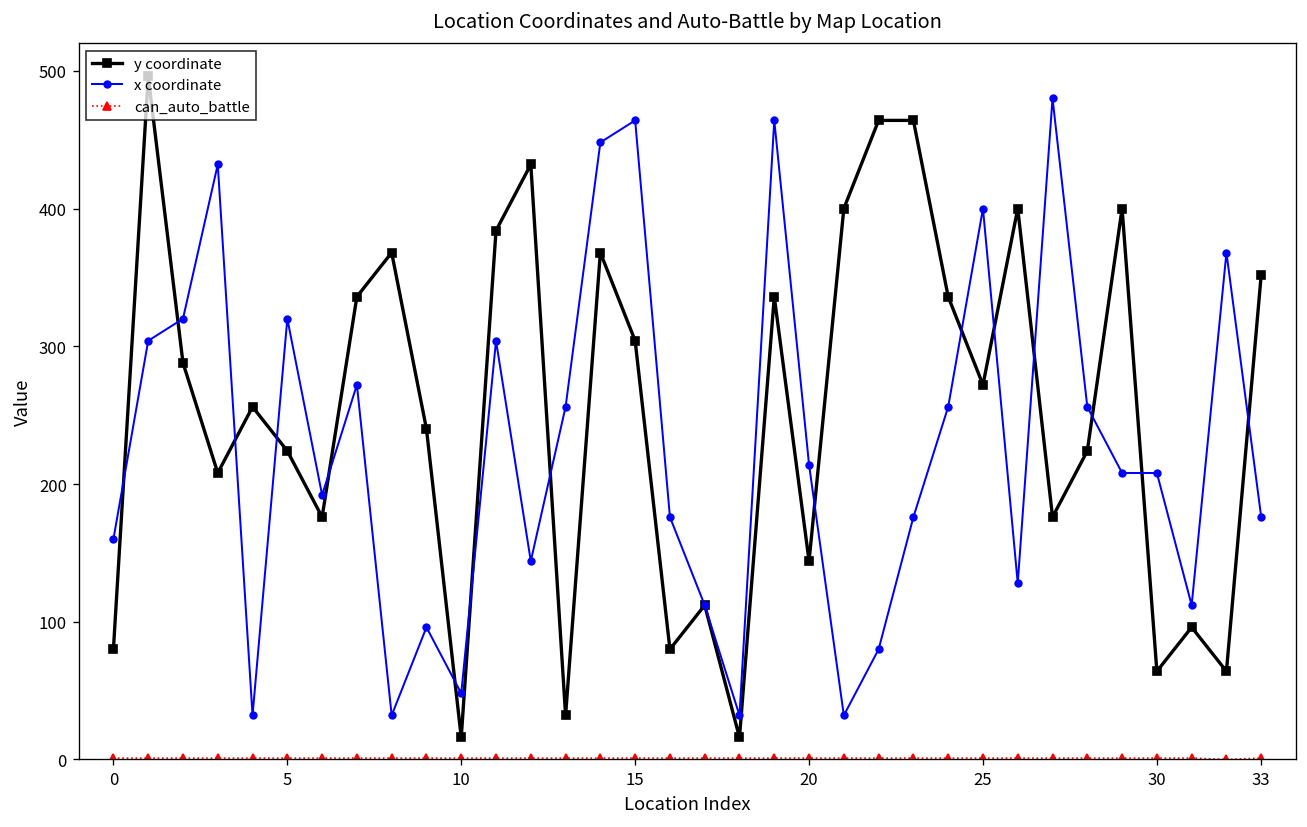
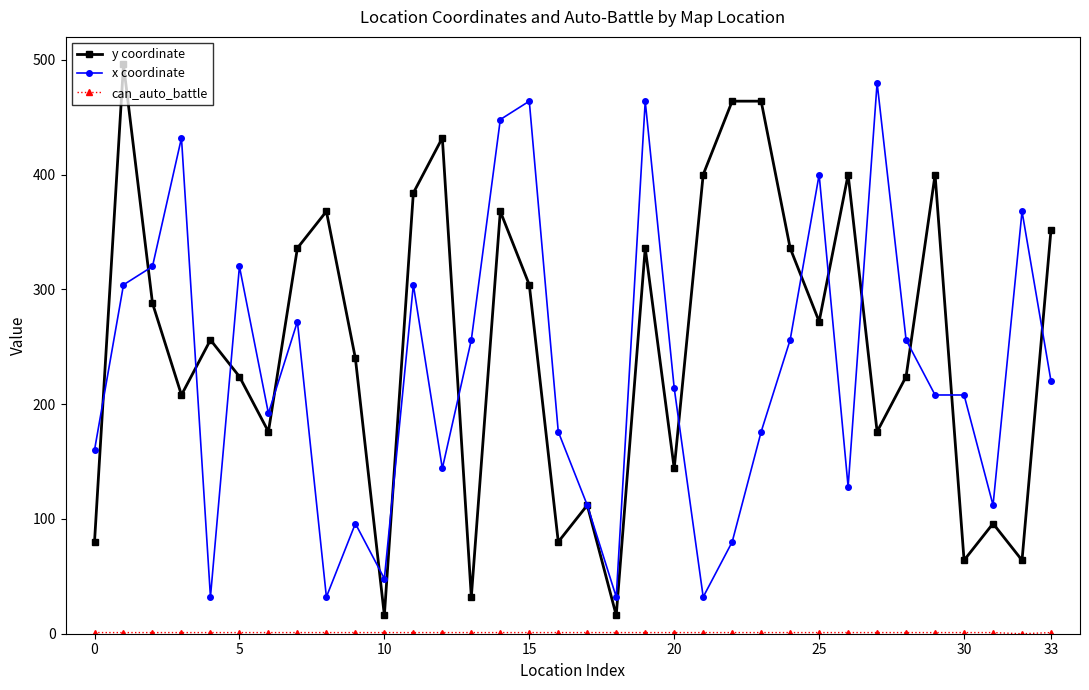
  {
    "y coordinate": {
      "0": 80,
      "5": 224,
      "10": 16,
      "15": 304,
      "20": 144,
      "25": 272,
      "30": 64,
      "33": 352
    },
    "x coordinate": {
      "0": 160,
      "5": 320,
      "10": 48,
      "15": 464,
      "20": 214,
      "25": 400,
      "30": 208,
-     "33": 176
+     "33": 220
    },
    "can_auto_battle": {
      "0": 1,
      "5": 1,
      "10": 1,
      "15": 1,
      "20": 1,
      "25": 1,
      "30": 1,
      "33": 1
    }
  }
